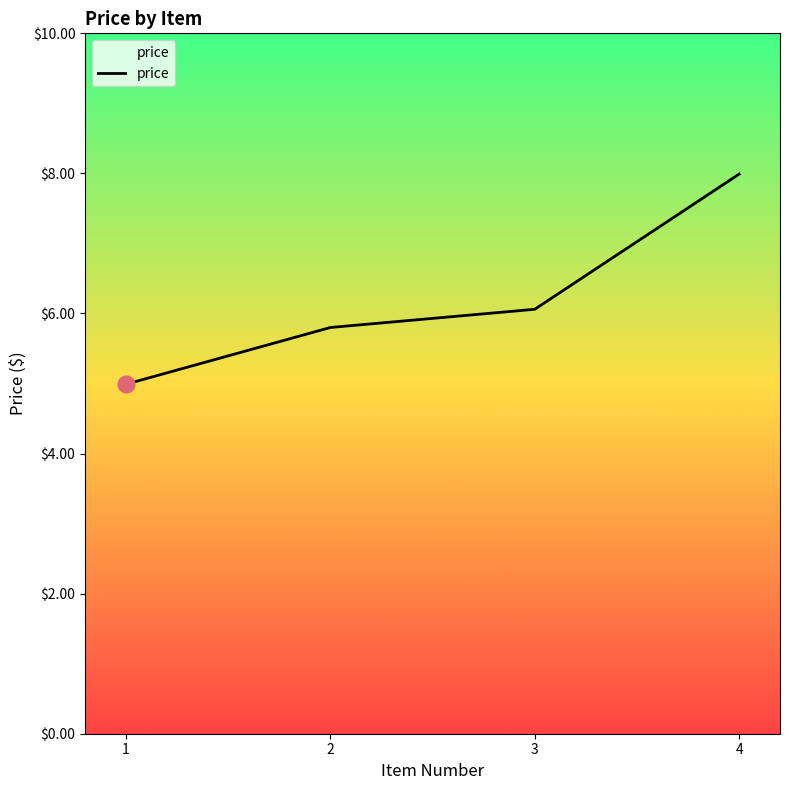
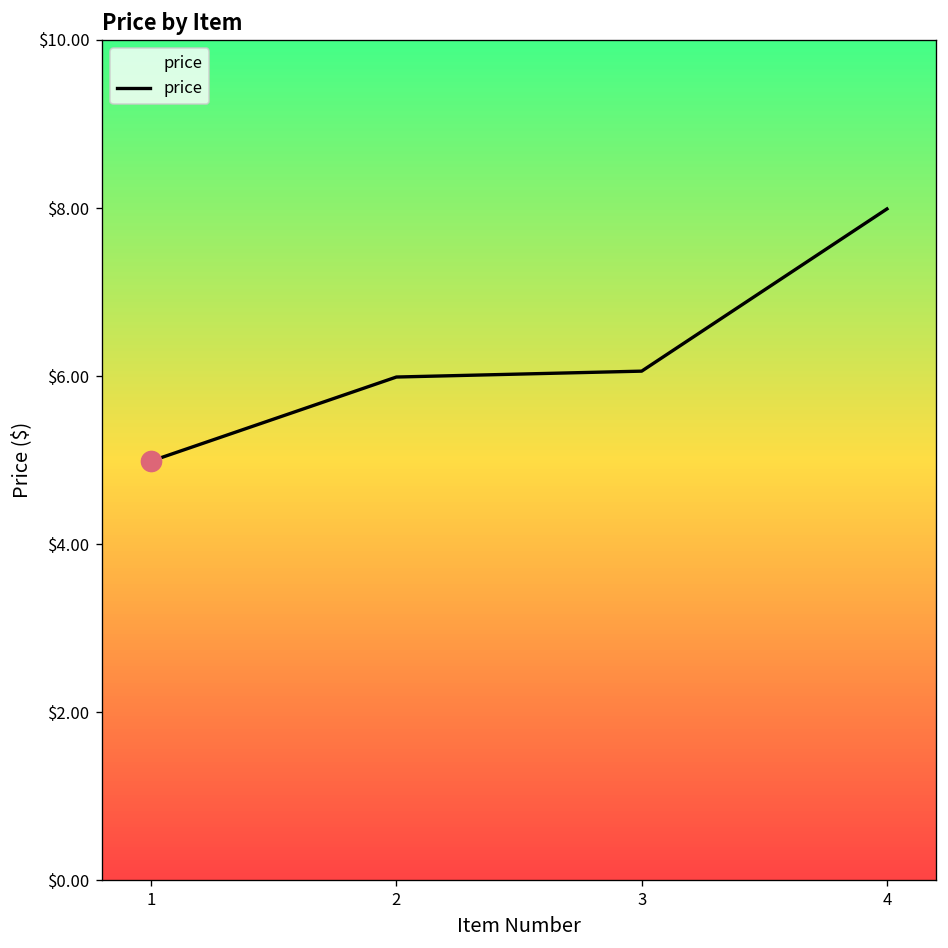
  {
    "price": {
-     "2": "$5.8",
+     "2": "$6.0",
      "3": "$6.1",
      "4": "$8.0"
    }
  }
